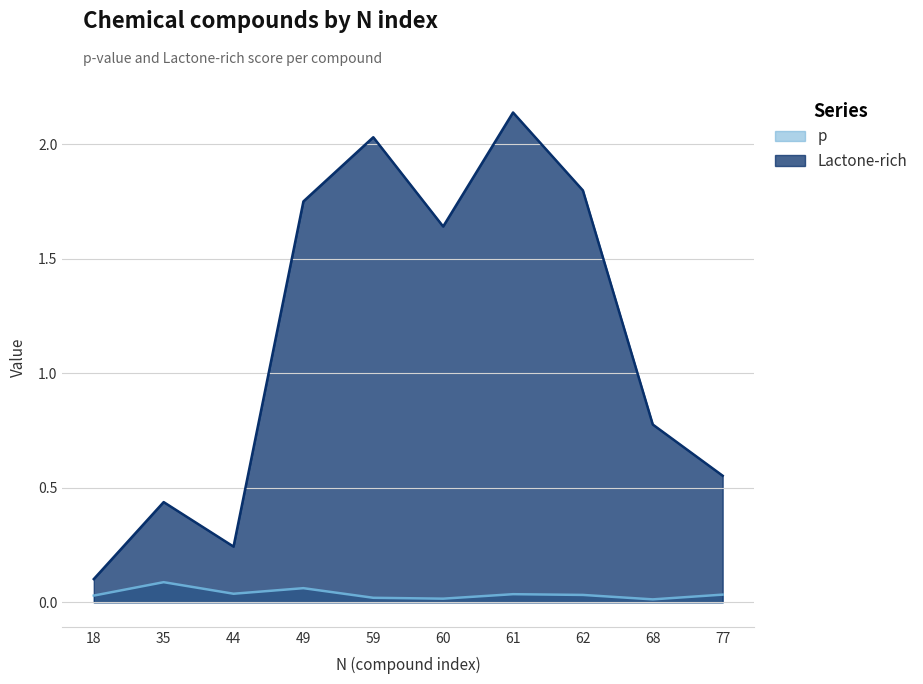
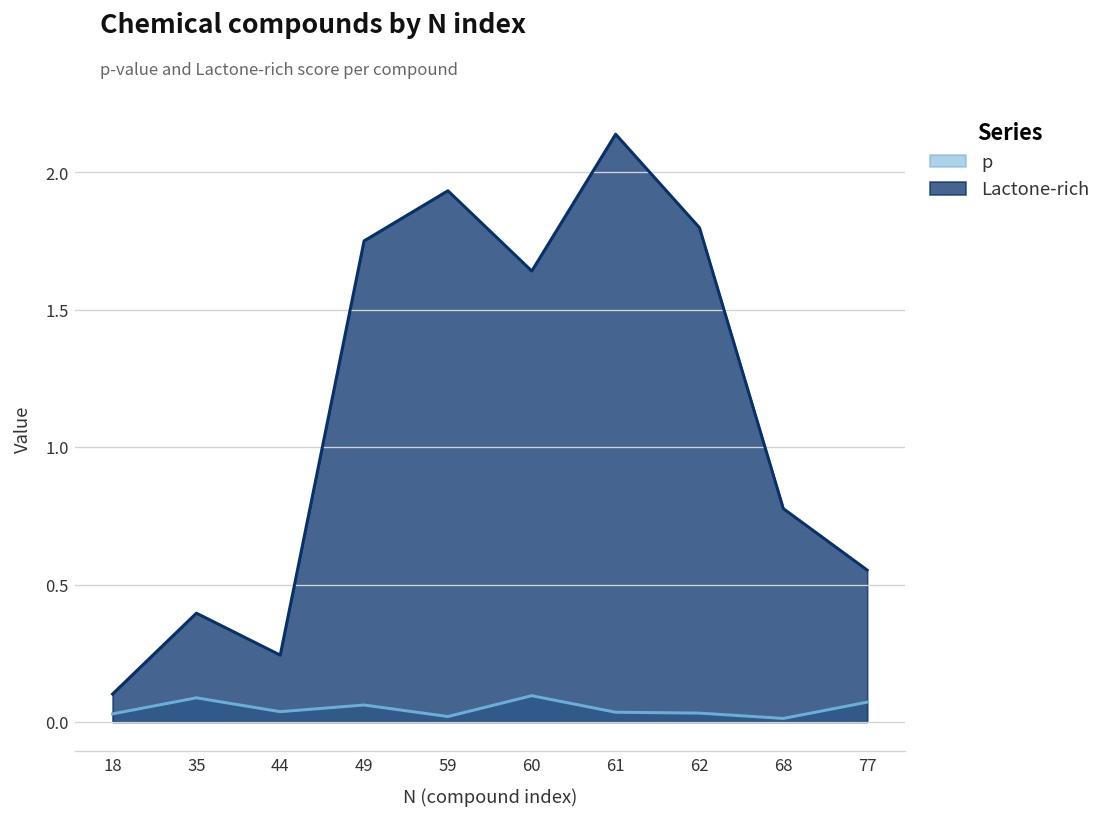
  {
    "p": {
      "18": 0.03,
      "35": 0.09,
      "44": 0.04,
      "49": 0.06,
      "59": 0.02,
-     "60": 0.02,
+     "60": 0.10,
      "61": 0.04,
      "62": 0.03,
      "68": 0.01,
-     "77": 0.03
+     "77": 0.07
    },
    "Lactone-rich": {
      "18": 0.10,
-     "35": 0.44,
+     "35": 0.40,
      "44": 0.24,
      "49": 1.75,
-     "59": 2.03,
+     "59": 1.93,
      "60": 1.64,
      "61": 2.14,
      "62": 1.80,
      "68": 0.78,
      "77": 0.55
    }
  }
